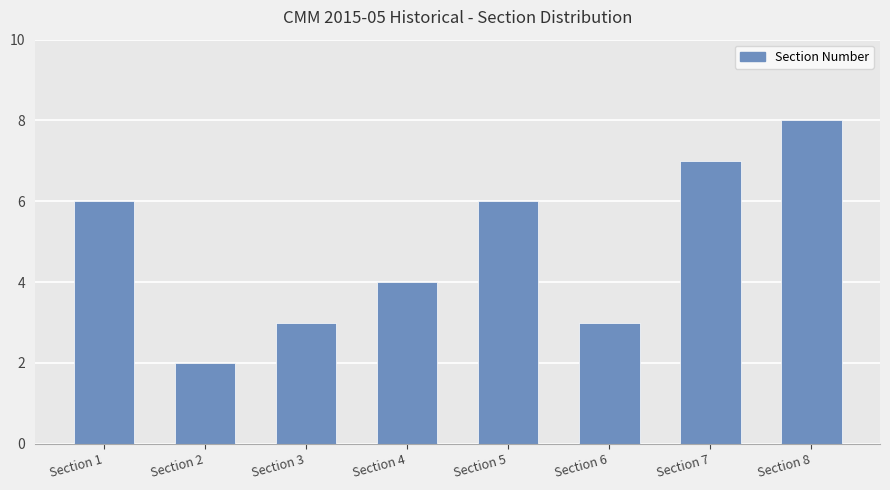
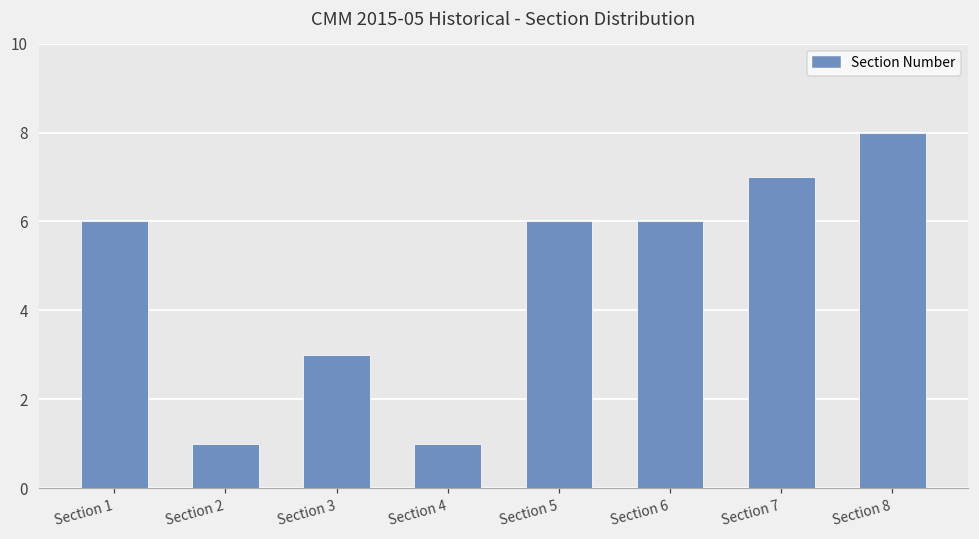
  {
    "Section 1": 6,
-   "Section 2": 2,
+   "Section 2": 1,
    "Section 3": 3,
-   "Section 4": 4,
+   "Section 4": 1,
    "Section 5": 6,
-   "Section 6": 3,
+   "Section 6": 6,
    "Section 7": 7,
    "Section 8": 8
  }
